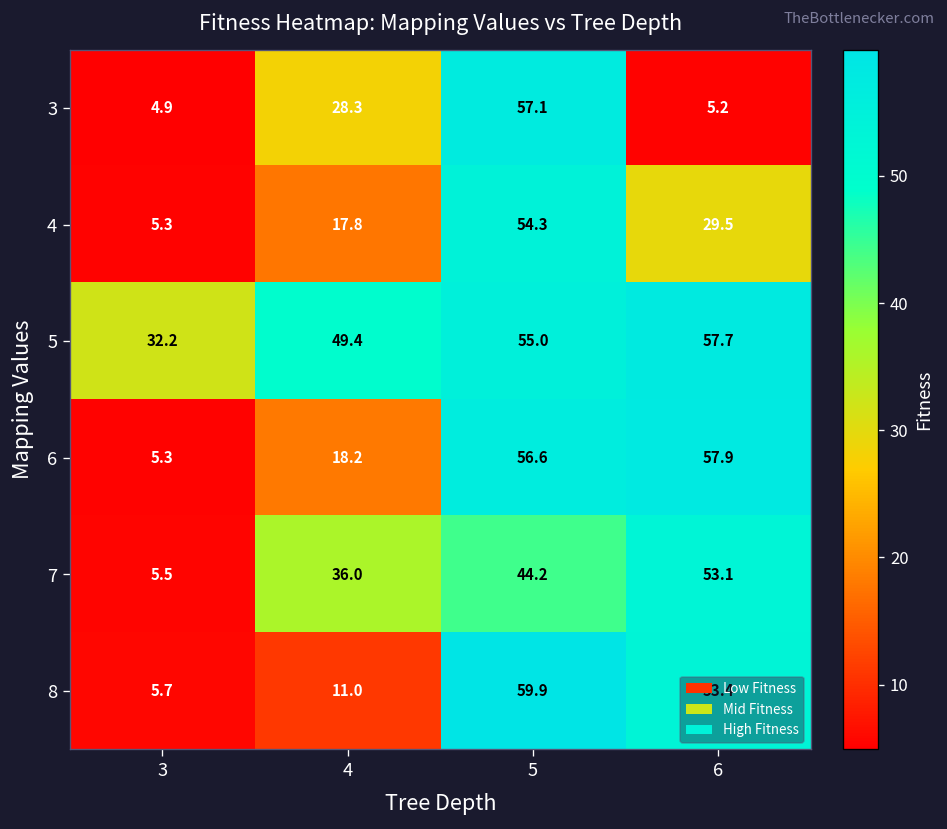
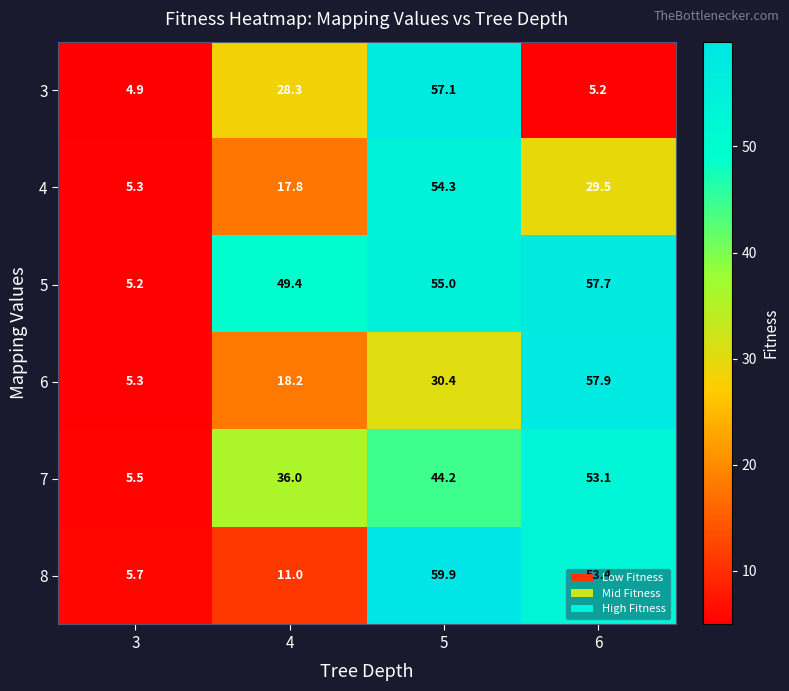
  {
    "3": {
      "3": 4.9,
      "4": 28.3,
      "5": 57.1,
      "6": 5.2
    },
    "4": {
      "3": 5.3,
      "4": 17.8,
      "5": 54.3,
      "6": 29.5
    },
    "5": {
-     "3": 32.2,
+     "3": 5.2,
      "4": 49.4,
      "5": 55.0,
      "6": 57.7
    },
    "6": {
      "3": 5.3,
      "4": 18.2,
-     "5": 56.6,
+     "5": 30.4,
      "6": 57.9
    },
    "7": {
      "3": 5.5,
      "4": 36.0,
      "5": 44.2,
      "6": 53.1
    },
    "8": {
      "3": 5.7,
      "4": 11.0,
      "5": 59.9
    }
  }
